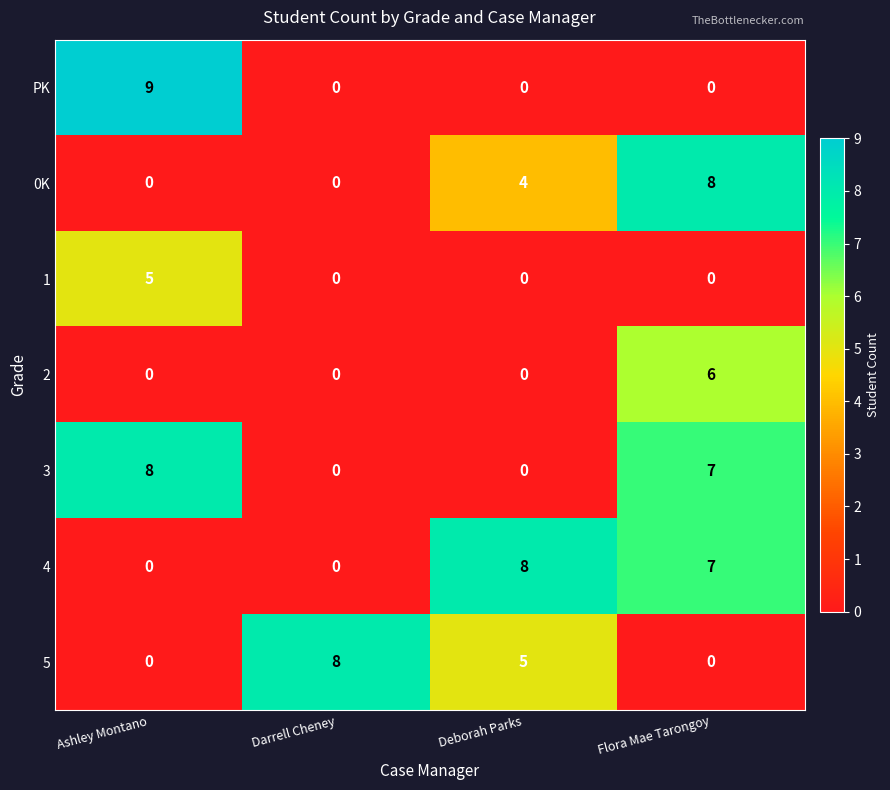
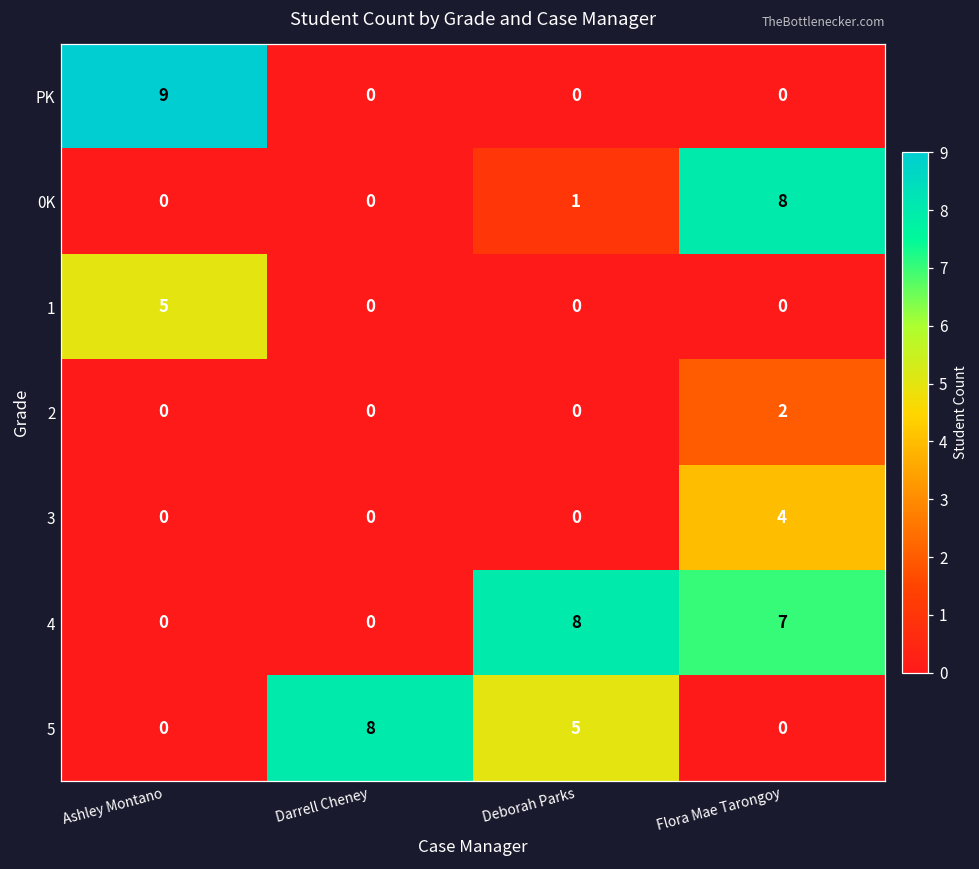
  {
    "PK": {
      "Ashley Montano": 9,
      "Darrell Cheney": 0,
      "Deborah Parks": 0,
      "Flora Mae Tarongoy": 0
    },
    "0K": {
      "Ashley Montano": 0,
      "Darrell Cheney": 0,
-     "Deborah Parks": 4,
+     "Deborah Parks": 1,
      "Flora Mae Tarongoy": 8
    },
    "1": {
      "Ashley Montano": 5,
      "Darrell Cheney": 0,
      "Deborah Parks": 0,
      "Flora Mae Tarongoy": 0
    },
    "2": {
      "Ashley Montano": 0,
      "Darrell Cheney": 0,
      "Deborah Parks": 0,
-     "Flora Mae Tarongoy": 6
+     "Flora Mae Tarongoy": 2
    },
    "3": {
-     "Ashley Montano": 8,
+     "Ashley Montano": 0,
      "Darrell Cheney": 0,
      "Deborah Parks": 0,
-     "Flora Mae Tarongoy": 7
+     "Flora Mae Tarongoy": 4
    },
    "4": {
      "Ashley Montano": 0,
      "Darrell Cheney": 0,
      "Deborah Parks": 8,
      "Flora Mae Tarongoy": 7
    },
    "5": {
      "Ashley Montano": 0,
      "Darrell Cheney": 8,
      "Deborah Parks": 5,
      "Flora Mae Tarongoy": 0
    }
  }
